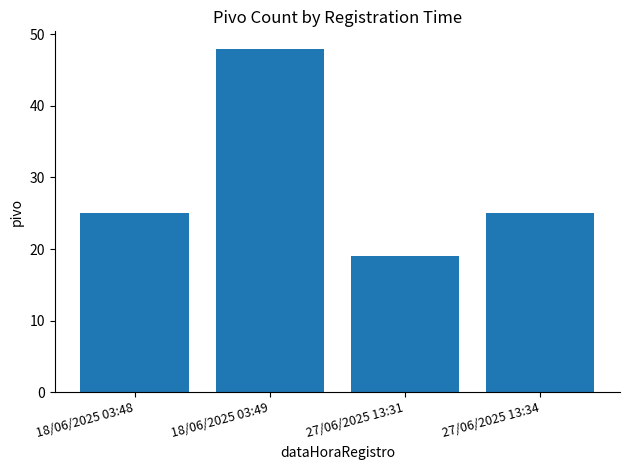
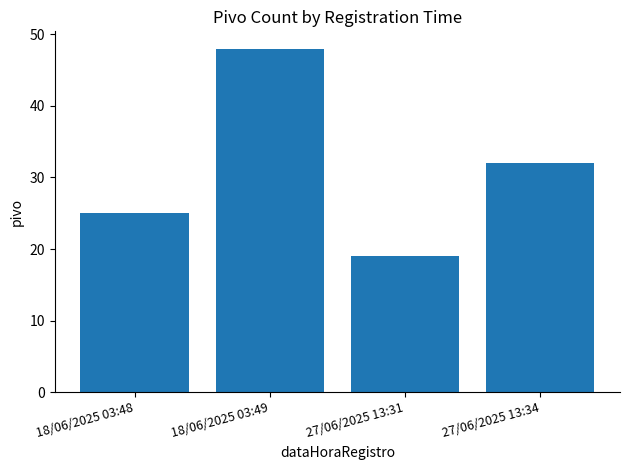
  {
    "18/06/2025 03:48": 25,
    "18/06/2025 03:49": 48,
    "27/06/2025 13:31": 19,
-   "27/06/2025 13:34": 25
+   "27/06/2025 13:34": 32
  }
